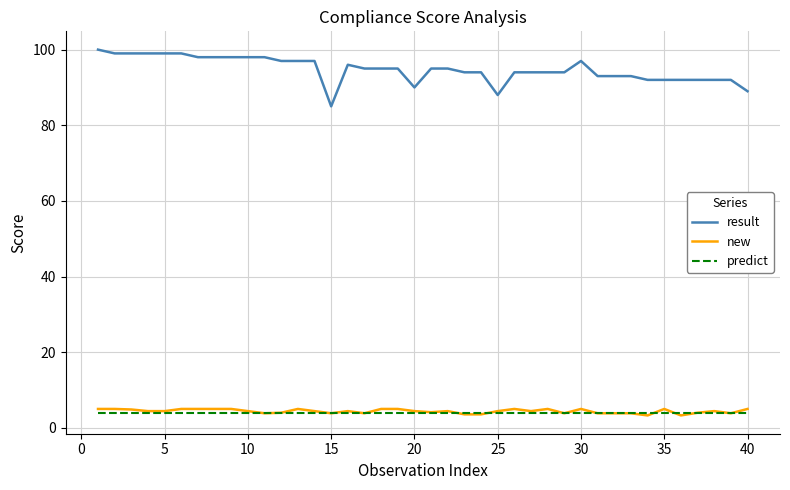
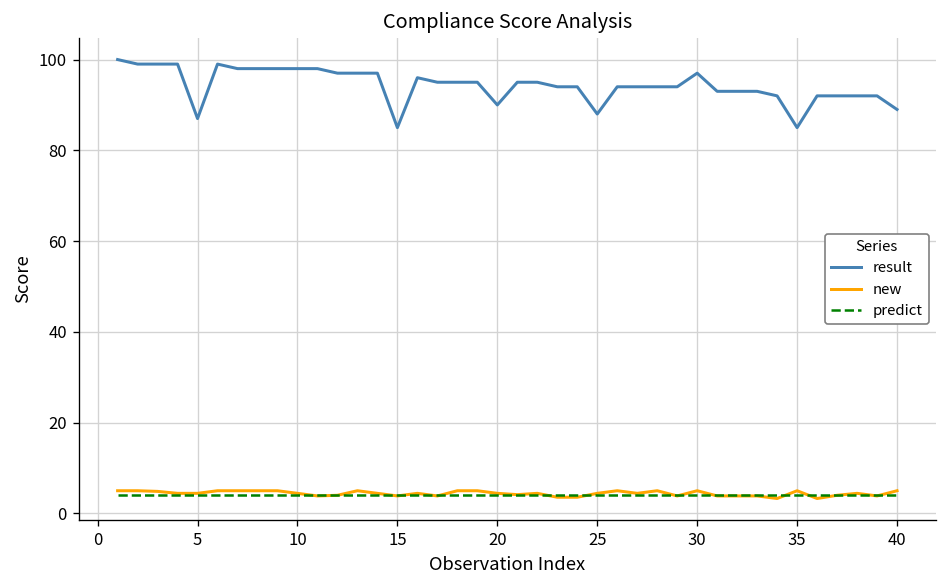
  {
    "result": {
-     "5": 99,
+     "5": 87,
      "10": 98,
      "15": 85,
      "20": 90,
      "25": 88,
      "30": 97,
-     "35": 92,
+     "35": 85,
      "40": 89
    },
    "new": {
      "30": 5,
      "35": 5,
      "40": 5
    },
    "predict": {
      "30": 4,
      "35": 4,
      "40": 4
    }
  }
